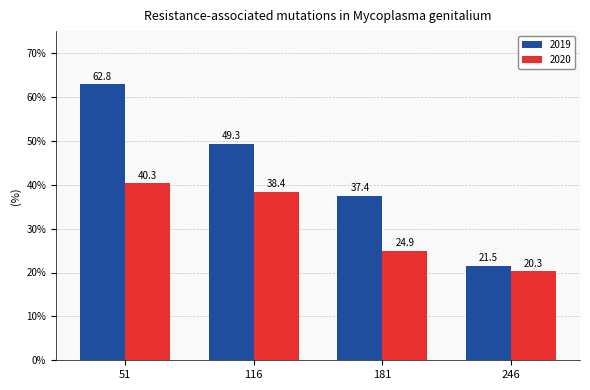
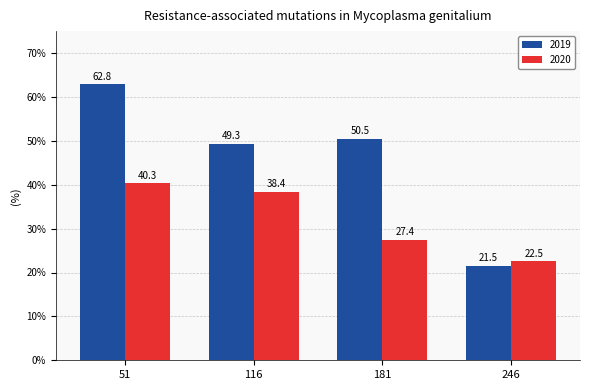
  {
    "2019": {
-     "181": 37.4
+     "181": 50.5
    },
    "2020": {
-     "181": 24.9,
-     "246": 20.3
+     "181": 27.4,
+     "246": 22.5
    }
  }
